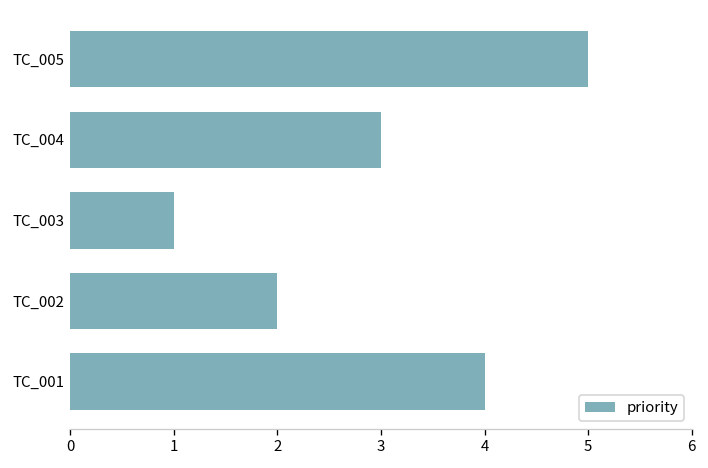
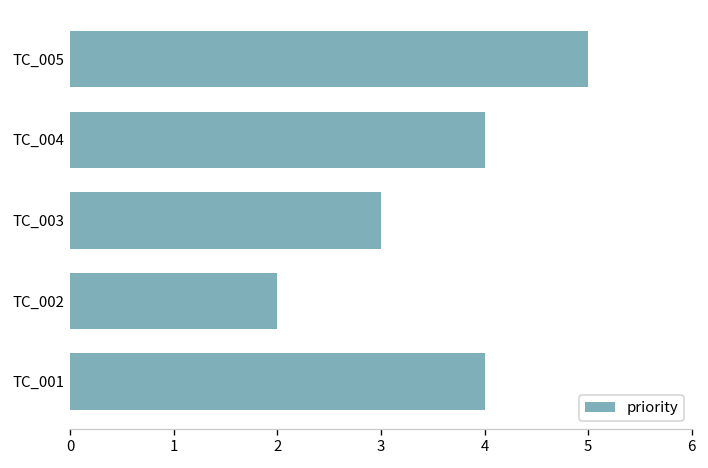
  {
    "TC_005": 5,
-   "TC_004": 3,
-   "TC_003": 1,
+   "TC_004": 4,
+   "TC_003": 3,
    "TC_002": 2,
    "TC_001": 4
  }
